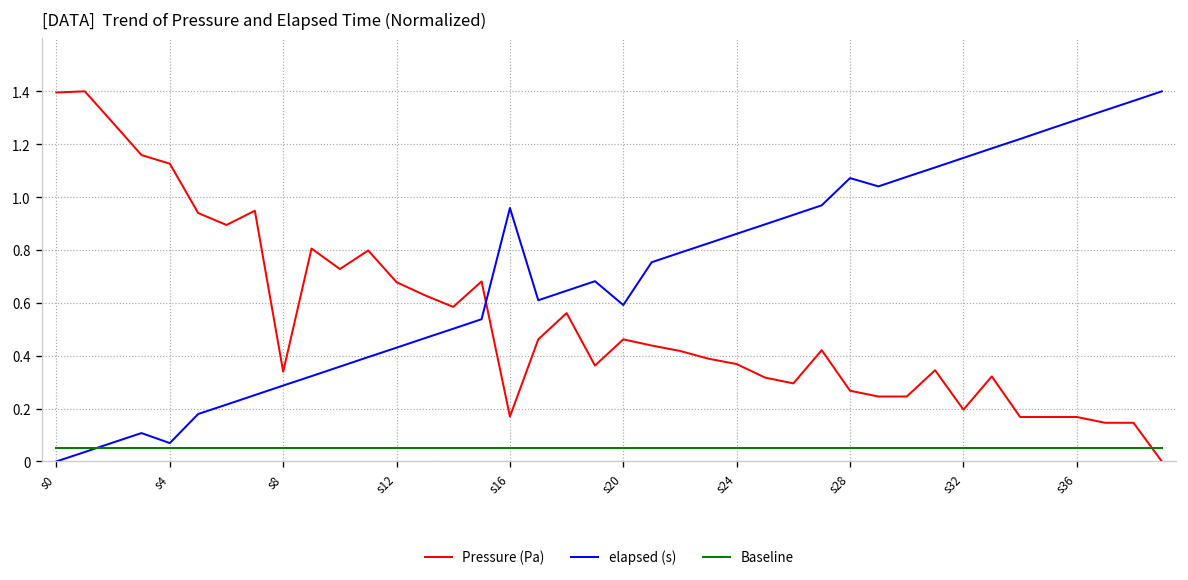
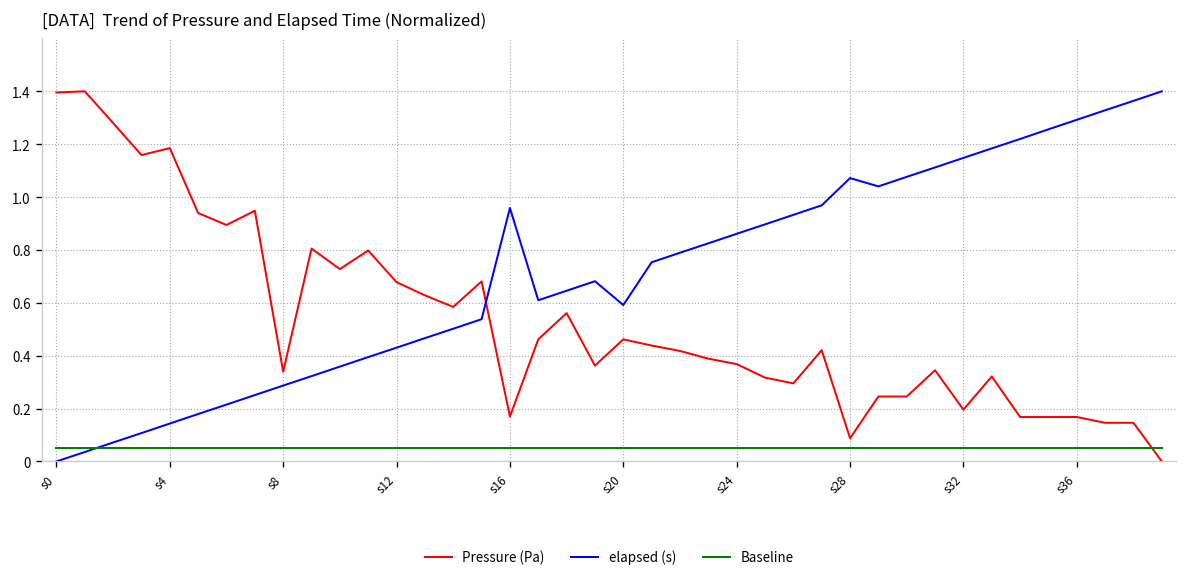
  {
    "Pressure (Pa)": {
      "s0": 1.40,
-     "s4": 1.13,
+     "s4": 1.19,
      "s8": 0.34,
      "s12": 0.68,
      "s16": 0.17,
      "s20": 0.46,
      "s24": 0.37,
-     "s28": 0.27,
+     "s28": 0.09,
      "s32": 0.20,
      "s36": 0.17
    },
    "elapsed (s)": {
      "s0": 0.00,
-     "s4": 0.07,
+     "s4": 0.14,
      "s8": 0.29,
      "s12": 0.43,
      "s16": 0.96,
      "s20": 0.59,
      "s24": 0.86,
      "s28": 1.07,
      "s32": 1.15,
      "s36": 1.29
    },
    "Baseline": {
      "s0": 0.05,
      "s4": 0.05,
      "s8": 0.05,
      "s12": 0.05,
      "s16": 0.05,
      "s20": 0.05,
      "s24": 0.05,
      "s28": 0.05,
      "s32": 0.05,
      "s36": 0.05
    }
  }
